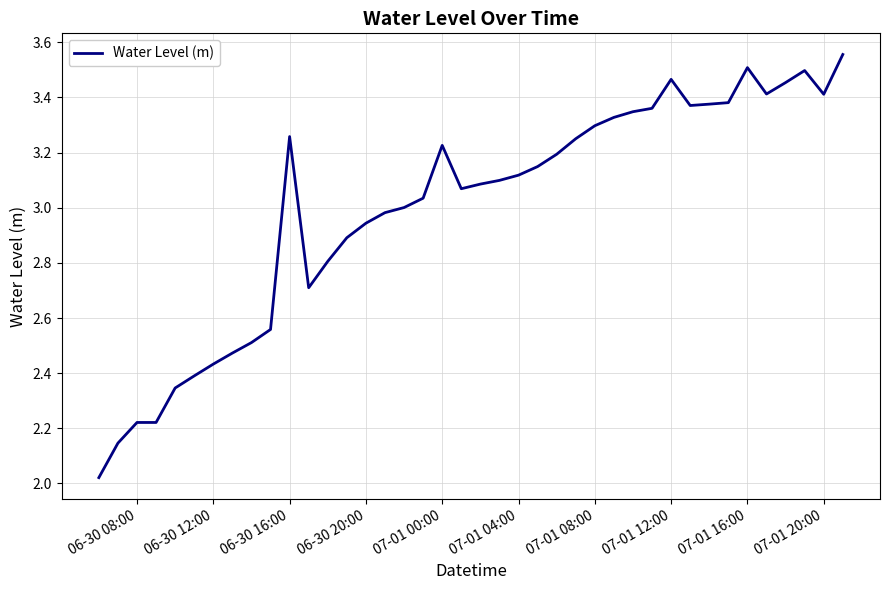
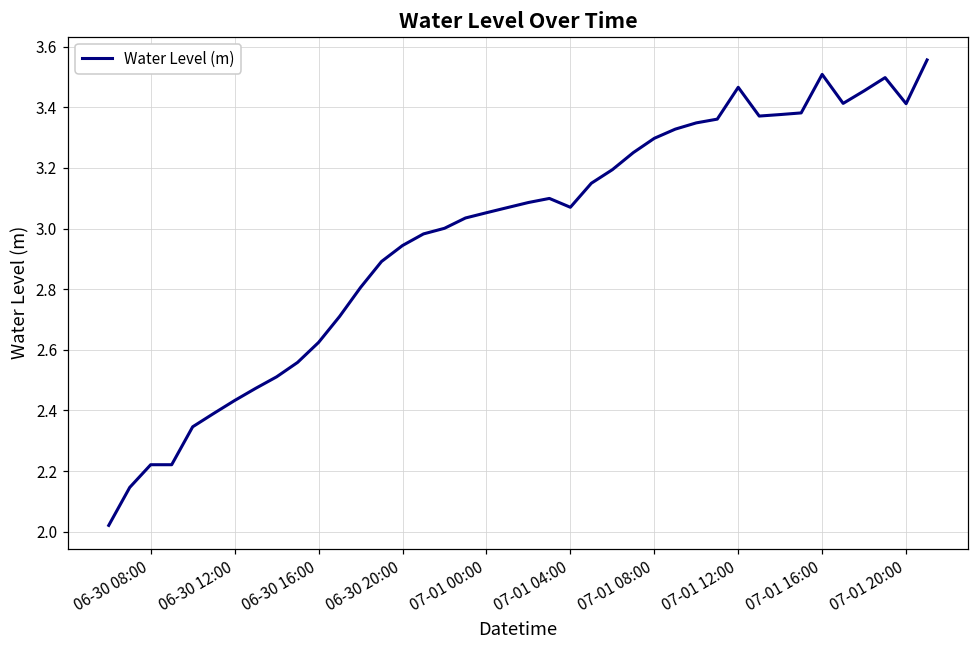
  {
    "06-30 08:00": 2.22,
    "06-30 12:00": 2.43,
-   "06-30 16:00": 3.26,
+   "06-30 16:00": 2.62,
    "06-30 20:00": 2.94,
-   "07-01 00:00": 3.23,
-   "07-01 04:00": 3.12,
+   "07-01 00:00": 3.05,
+   "07-01 04:00": 3.07,
    "07-01 08:00": 3.30,
    "07-01 12:00": 3.47,
    "07-01 16:00": 3.51,
    "07-01 20:00": 3.41
  }
